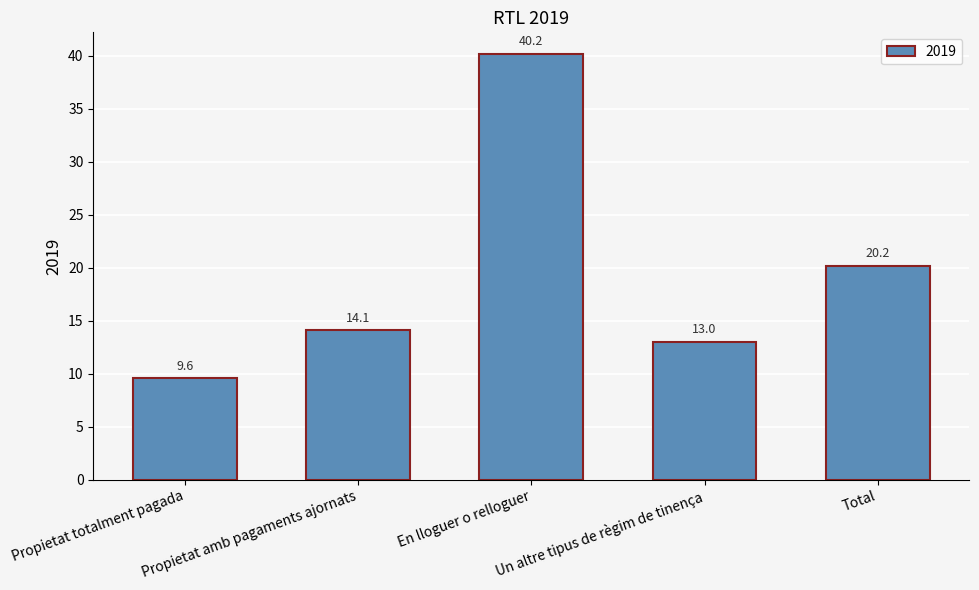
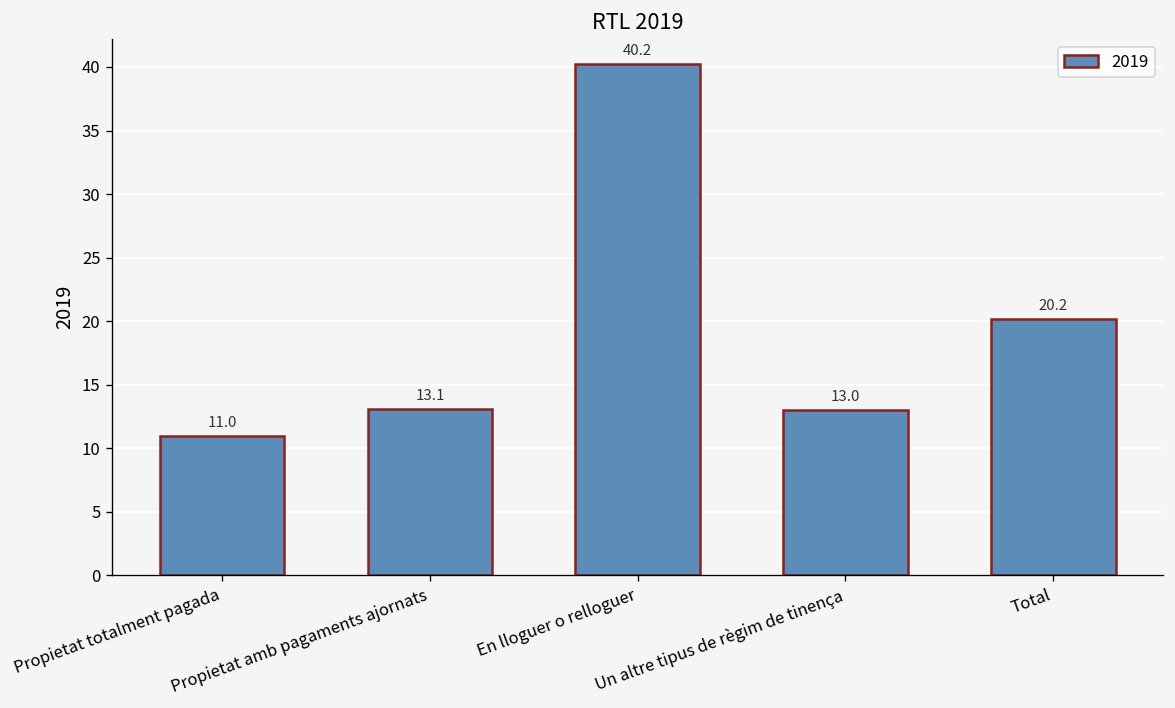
  {
-   "Propietat totalment pagada": 9.6,
-   "Propietat amb pagaments ajornats": 14.1,
+   "Propietat totalment pagada": 11.0,
+   "Propietat amb pagaments ajornats": 13.1,
    "En lloguer o relloguer": 40.2,
    "Un altre tipus de règim de tinença": 13.0,
    "Total": 20.2
  }
